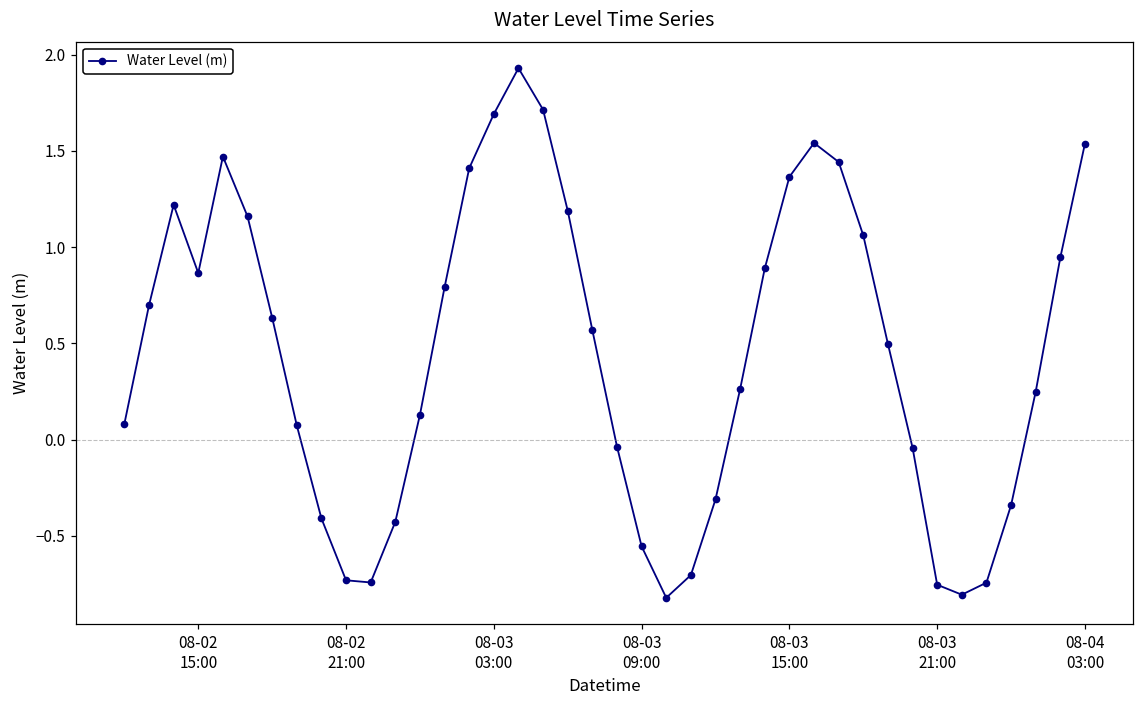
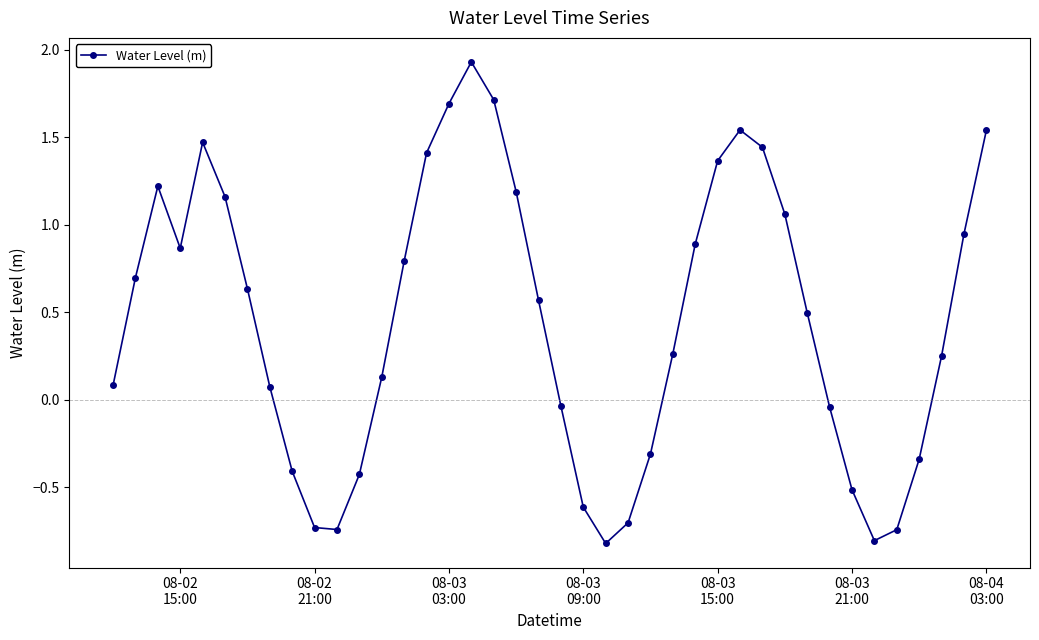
  {
    "08-02 15:00": 0.87,
    "08-02 21:00": -0.73,
    "08-03 03:00": 1.69,
-   "08-03 09:00": -0.55,
+   "08-03 09:00": -0.61,
    "08-03 15:00": 1.36,
-   "08-03 21:00": -0.75,
+   "08-03 21:00": -0.51,
    "08-04 03:00": 1.54
  }
